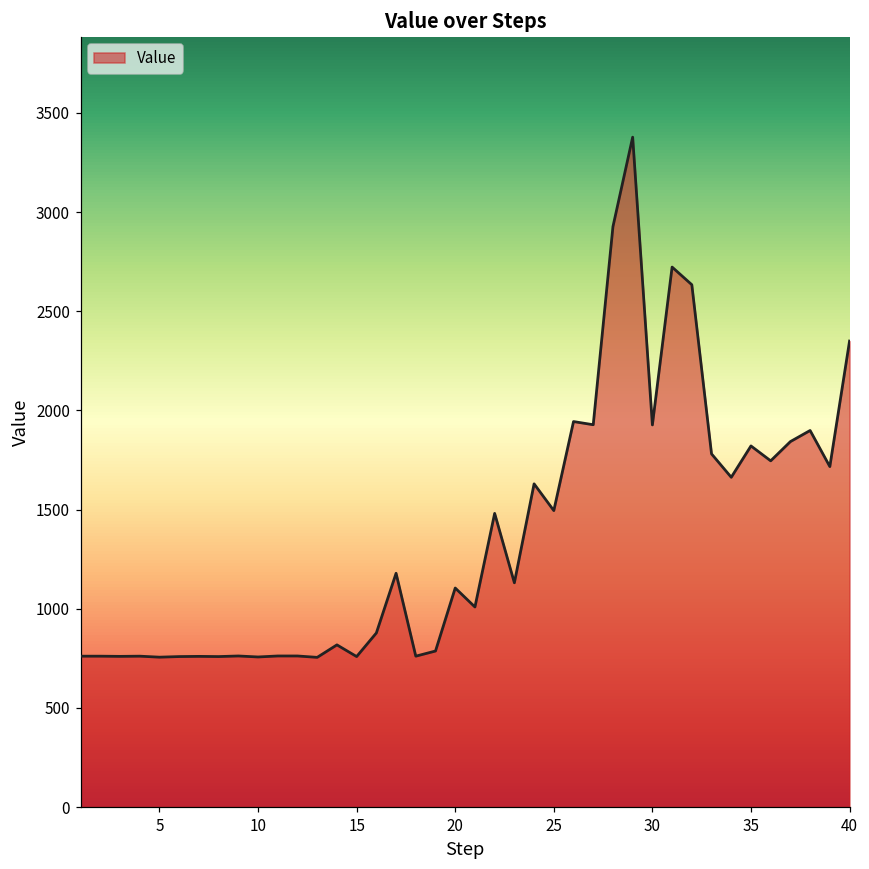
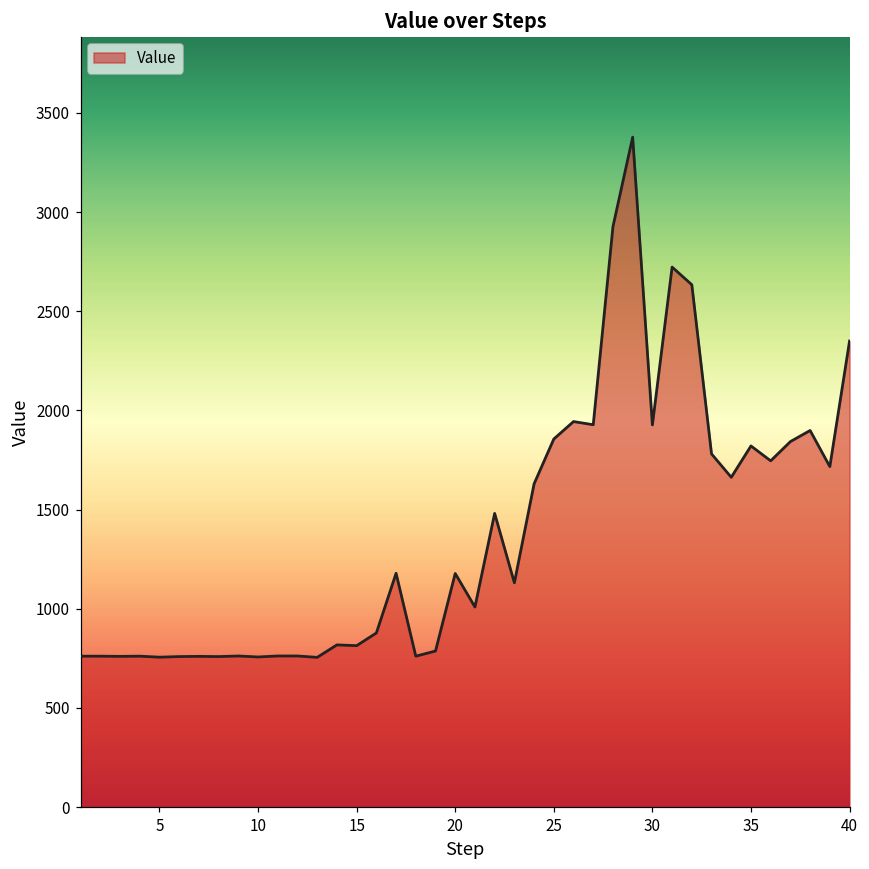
  {
    "5": 760,
    "10": 760,
-   "15": 760,
-   "20": 1100,
-   "25": 1500,
+   "15": 810,
+   "20": 1180,
+   "25": 1860,
    "30": 1930,
    "35": 1820,
    "40": 2350
  }
